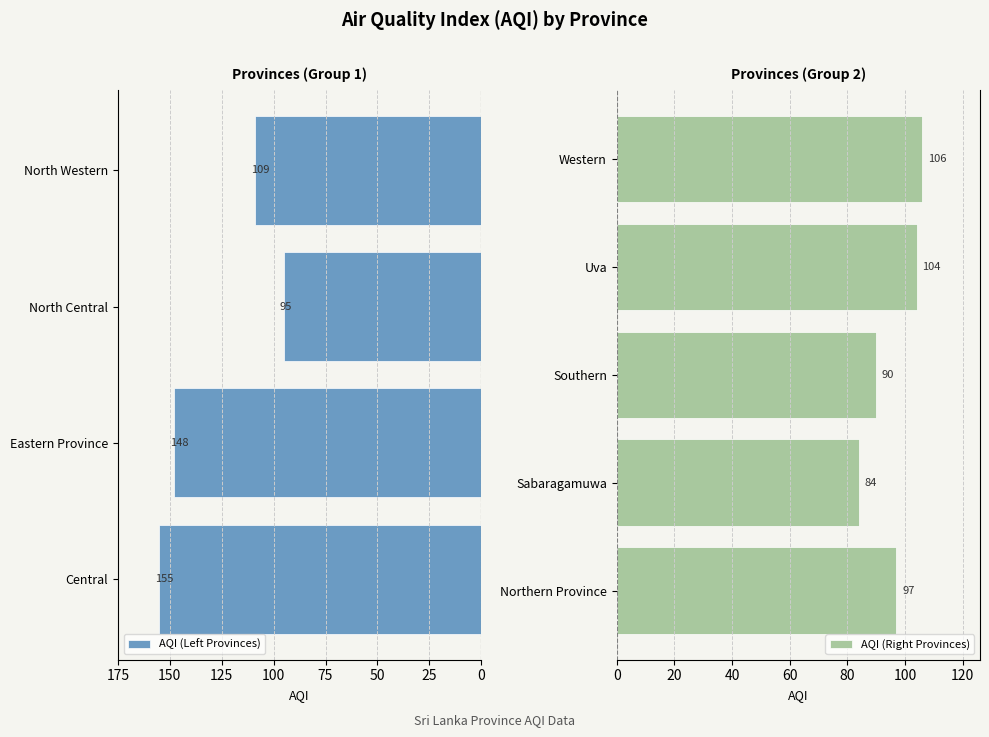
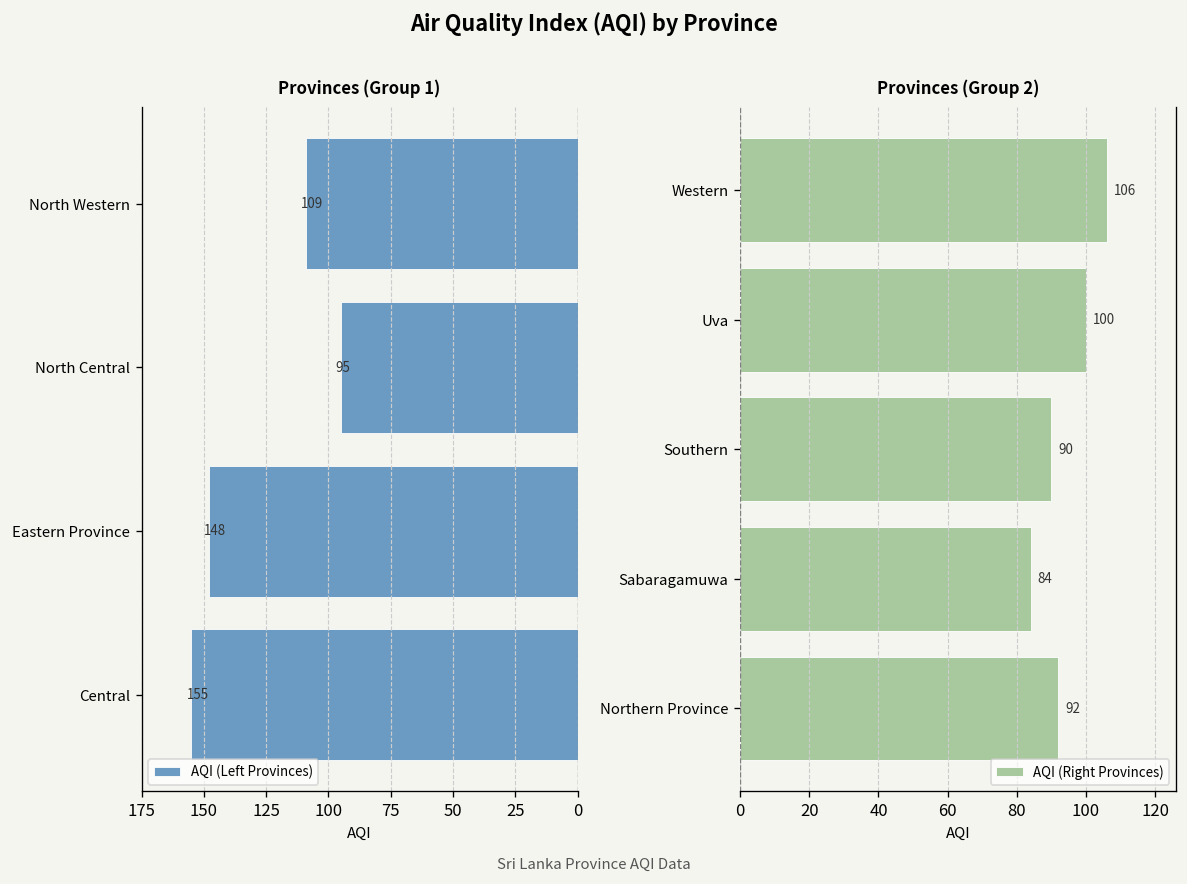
  {
    "Provinces (Group 1)": {
      "North Western": 109,
      "North Central": 95,
      "Eastern Province": 148,
      "Central": 155
    },
    "Provinces (Group 2)": {
      "Western": 106,
-     "Uva": 104,
+     "Uva": 100,
      "Southern": 90,
      "Sabaragamuwa": 84,
-     "Northern Province": 97
+     "Northern Province": 92
    }
  }
